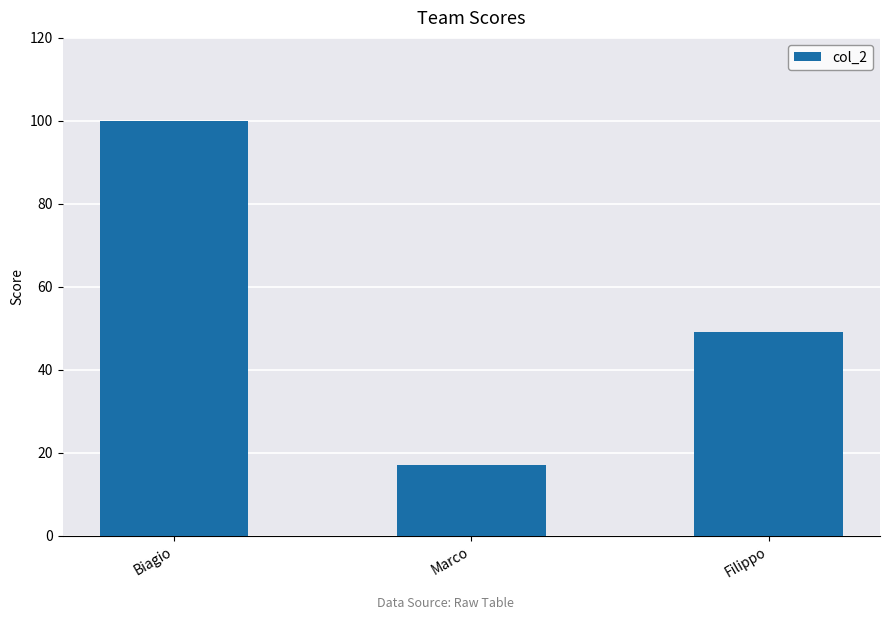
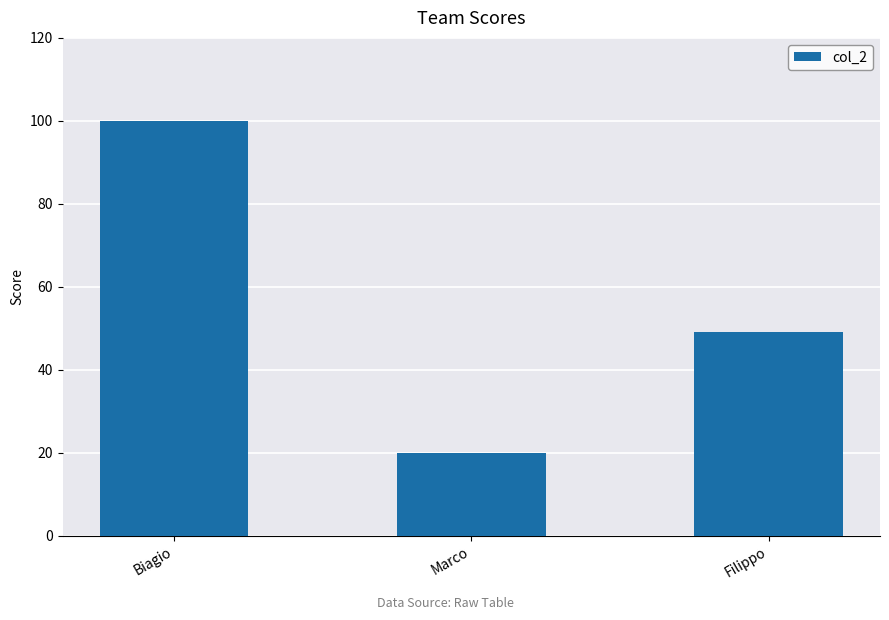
  {
    "Biagio": 100,
-   "Marco": 17,
+   "Marco": 20,
    "Filippo": 49
  }
